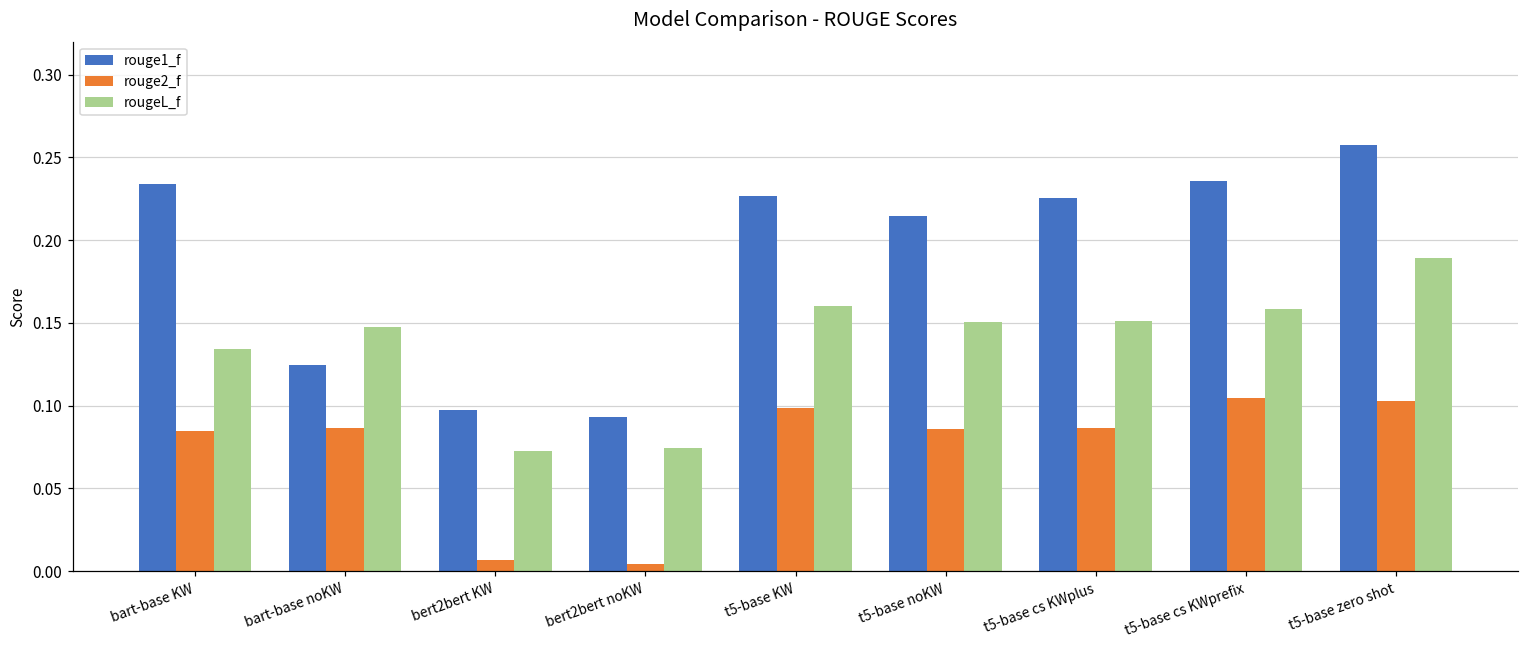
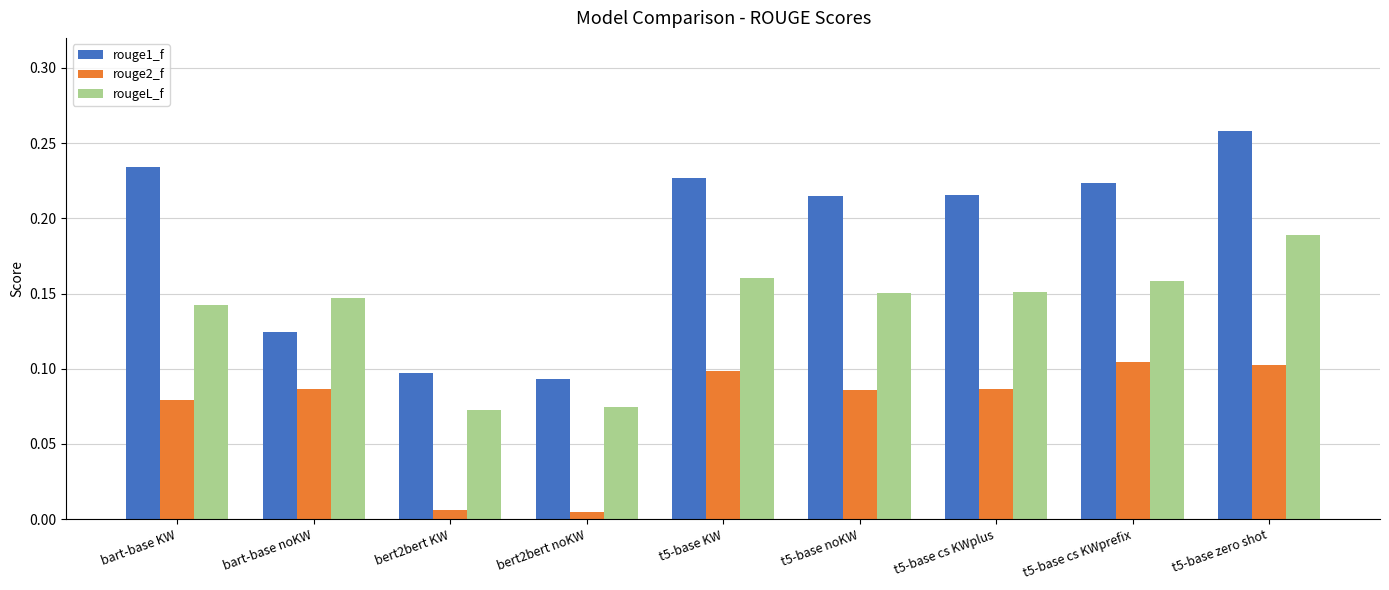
  {
    "rouge1_f": {
      "bart-base KW": 0.234,
      "bart-base noKW": 0.124,
      "bert2bert KW": 0.097,
      "bert2bert noKW": 0.093,
      "t5-base KW": 0.227,
      "t5-base noKW": 0.215,
-     "t5-base cs KWplus": 0.226,
-     "t5-base cs KWprefix": 0.236,
+     "t5-base cs KWplus": 0.216,
+     "t5-base cs KWprefix": 0.223,
      "t5-base zero shot": 0.258
    },
    "rouge2_f": {
-     "bart-base KW": 0.085,
+     "bart-base KW": 0.079,
      "bart-base noKW": 0.086,
      "bert2bert KW": 0.006,
      "bert2bert noKW": 0.005,
      "t5-base KW": 0.099,
      "t5-base noKW": 0.086,
      "t5-base cs KWplus": 0.087,
      "t5-base cs KWprefix": 0.105,
      "t5-base zero shot": 0.103
    },
    "rougeL_f": {
-     "bart-base KW": 0.135,
+     "bart-base KW": 0.142,
      "bart-base noKW": 0.147,
      "bert2bert KW": 0.072,
      "bert2bert noKW": 0.075,
      "t5-base KW": 0.160,
      "t5-base noKW": 0.151,
      "t5-base cs KWplus": 0.151,
      "t5-base cs KWprefix": 0.158,
      "t5-base zero shot": 0.189
    }
  }
